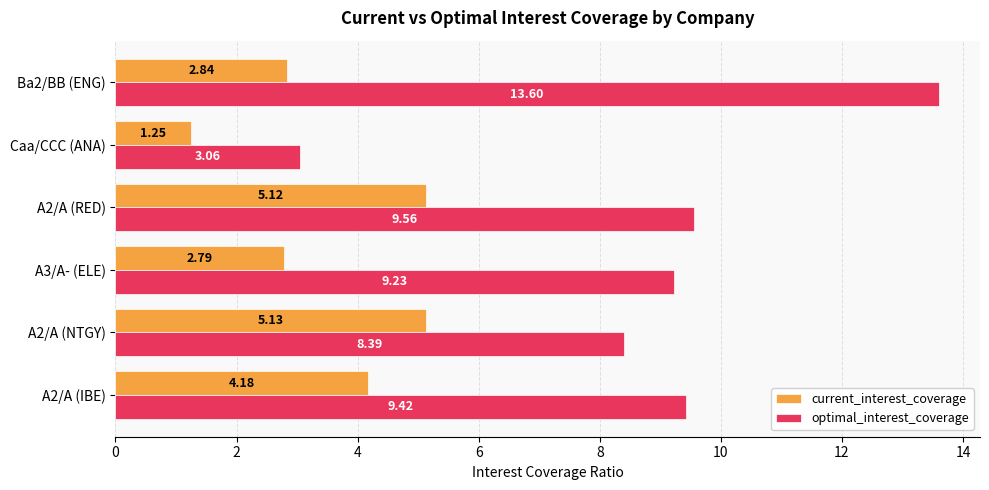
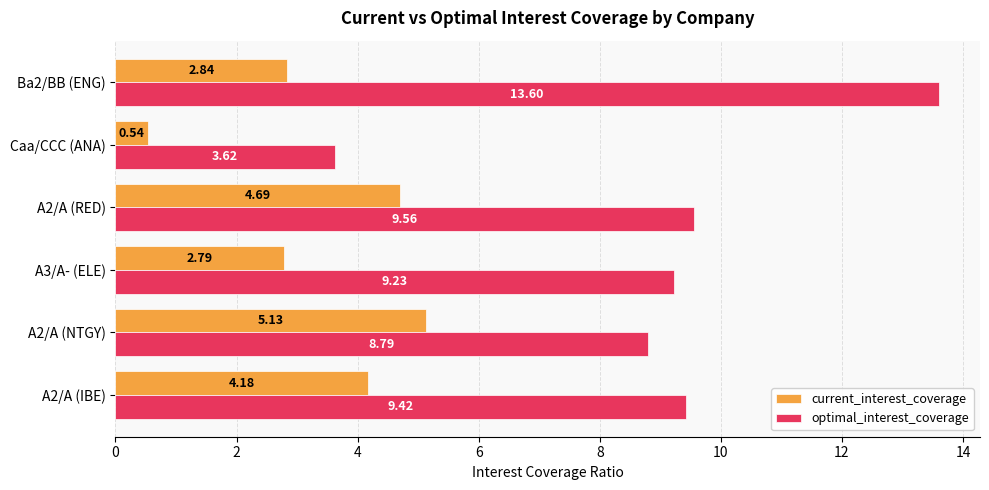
  {
    "current_interest_coverage": {
      "Ba2/BB (ENG)": 2.84,
-     "Caa/CCC (ANA)": 1.25,
-     "A2/A (RED)": 5.12,
+     "Caa/CCC (ANA)": 0.54,
+     "A2/A (RED)": 4.69,
      "A3/A- (ELE)": 2.79,
      "A2/A (NTGY)": 5.13,
      "A2/A (IBE)": 4.18
    },
    "optimal_interest_coverage": {
      "Ba2/BB (ENG)": 13.60,
-     "Caa/CCC (ANA)": 3.06,
+     "Caa/CCC (ANA)": 3.62,
      "A2/A (RED)": 9.56,
      "A3/A- (ELE)": 9.23,
-     "A2/A (NTGY)": 8.39,
+     "A2/A (NTGY)": 8.79,
      "A2/A (IBE)": 9.42
    }
  }
